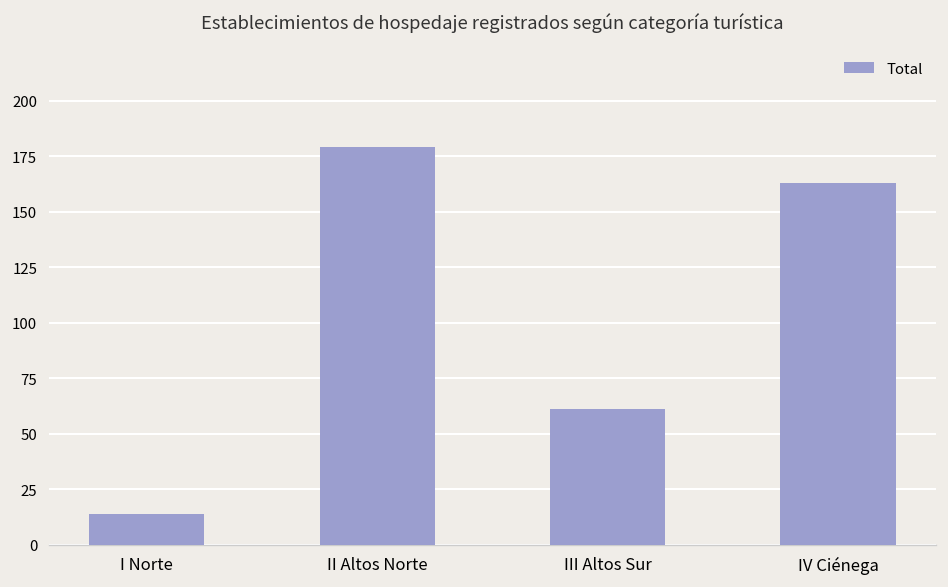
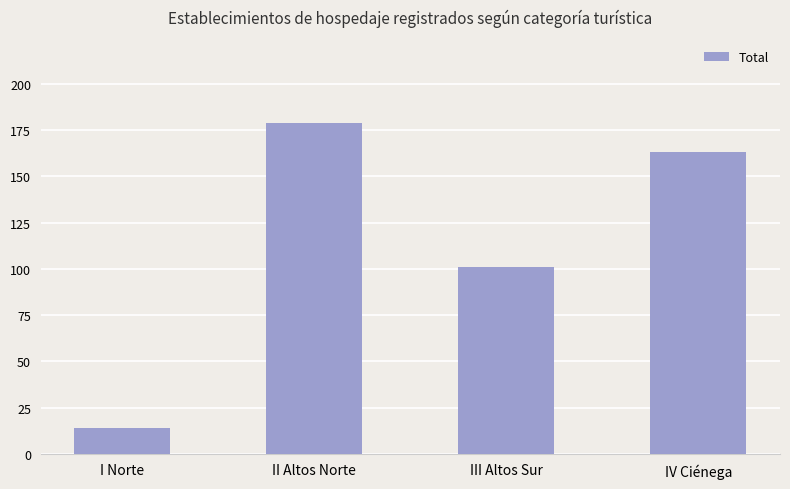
  {
    "I Norte": 14,
    "II Altos Norte": 179,
-   "III Altos Sur": 61,
+   "III Altos Sur": 101,
    "IV Ciénega": 163
  }
